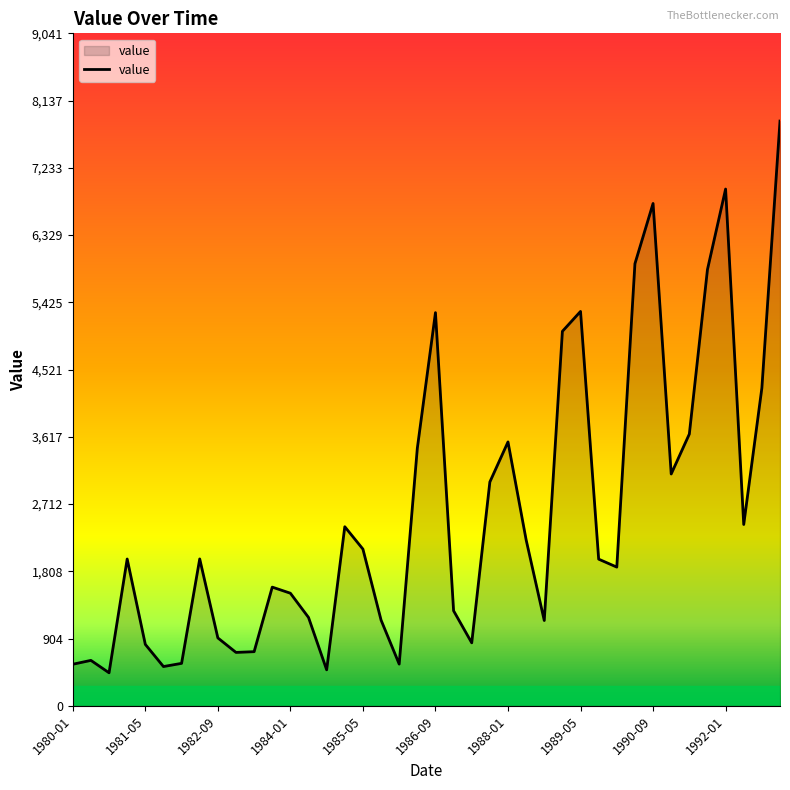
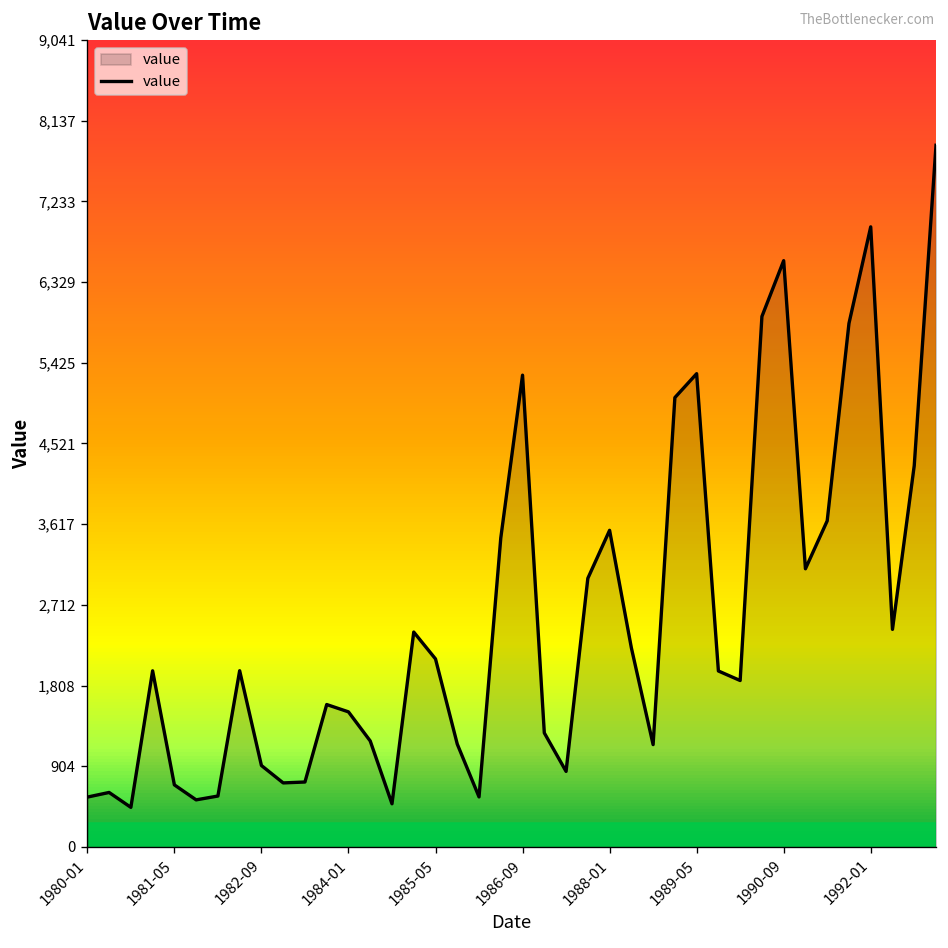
  {
    "1980-01": "600",
-   "1981-05": "800",
+   "1981-05": "700",
    "1982-09": "900",
    "1984-01": "1,500",
    "1985-05": "2,100",
    "1986-09": "5,300",
    "1988-01": "3,500",
    "1989-05": "5,300",
-   "1990-09": "6,800",
+   "1990-09": "6,600",
    "1992-01": "6,900"
  }
